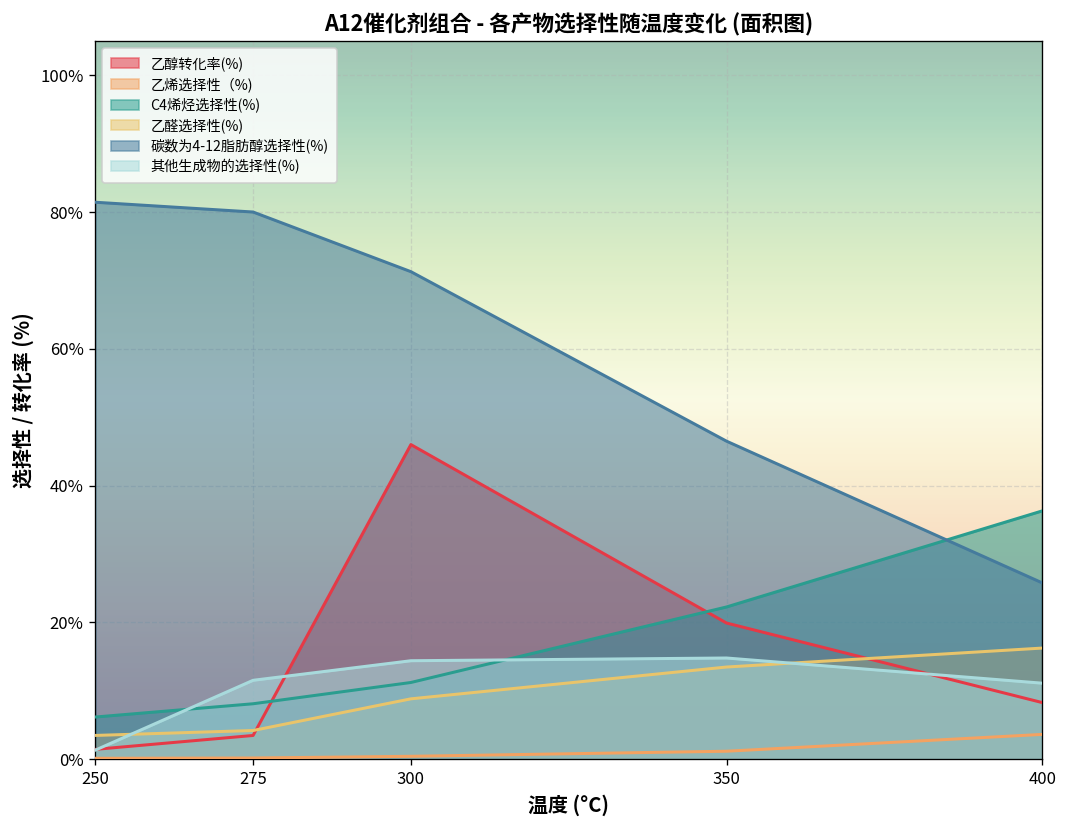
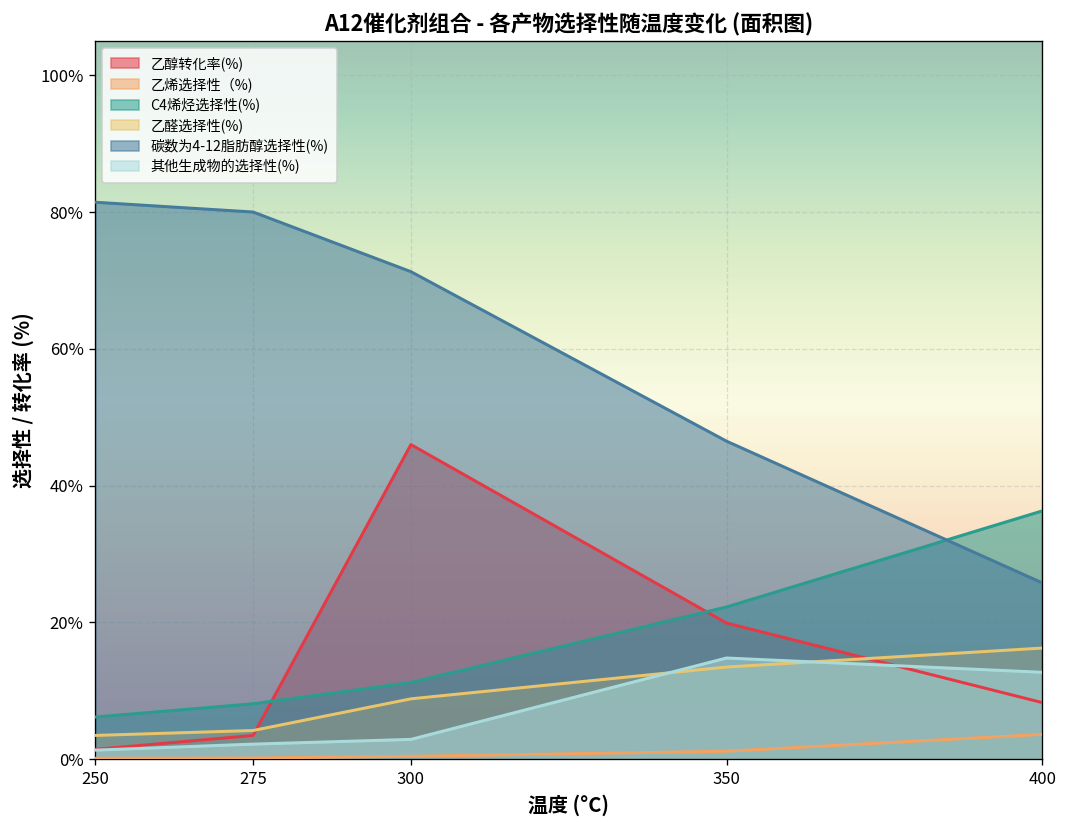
  {
    "乙醇转化率(%)": {
      "275": "3%",
      "300": "46%",
      "350": "20%",
      "400": "8%"
    },
    "其他生成物的选择性(%)": {
-     "275": "12%",
-     "300": "14%",
+     "275": "2%",
+     "300": "3%",
      "350": "15%",
-     "400": "11%"
+     "400": "13%"
    }
  }
